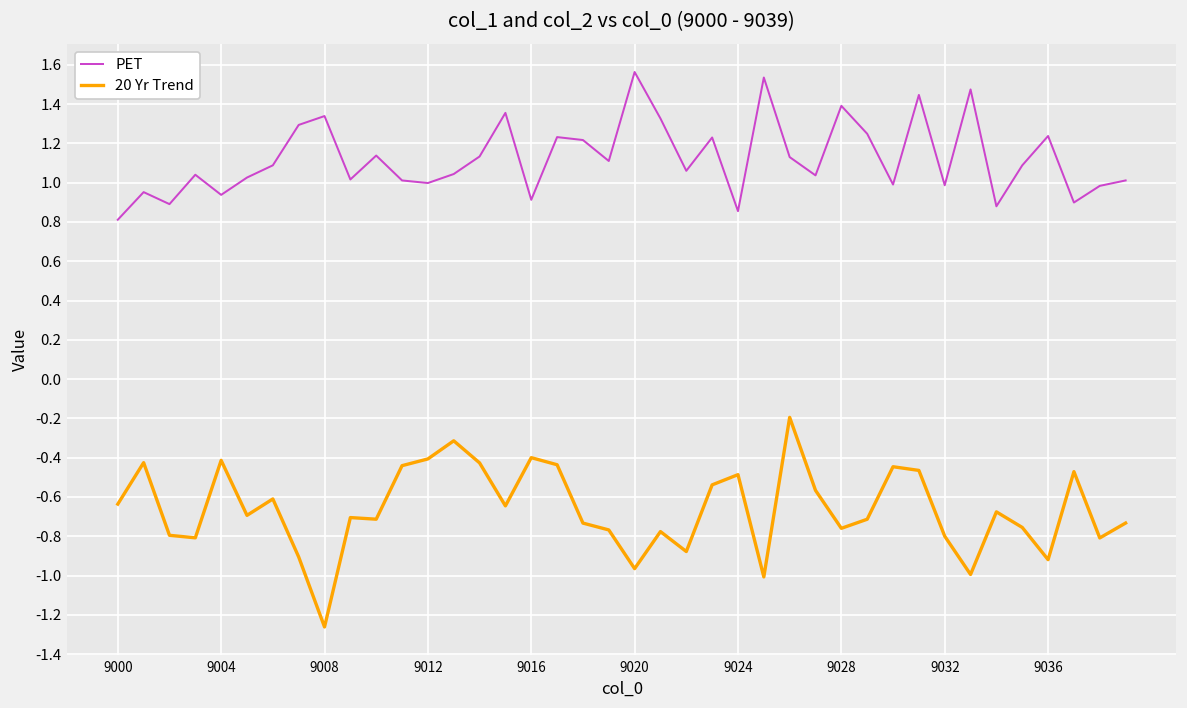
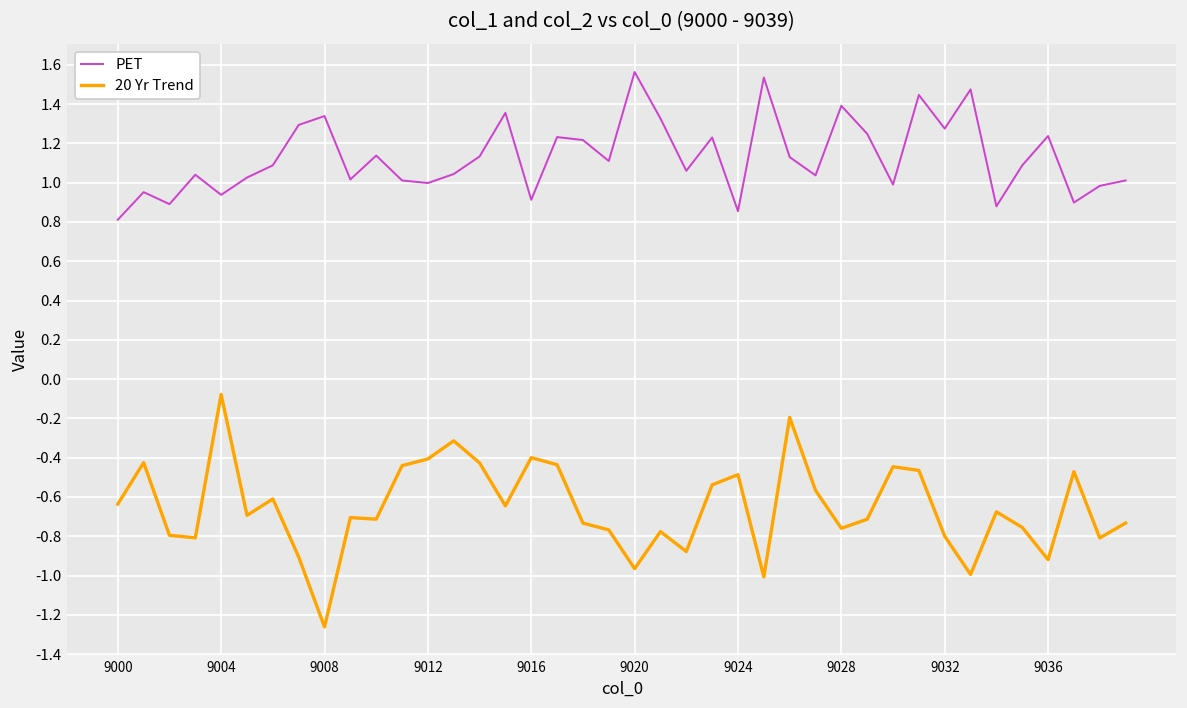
  {
    "PET": {
      "9000": 0.81,
      "9004": 0.94,
      "9008": 1.34,
      "9012": 1.00,
      "9016": 0.91,
      "9020": 1.56,
      "9024": 0.85,
      "9028": 1.39,
-     "9032": 0.99,
+     "9032": 1.27,
      "9036": 1.24
    },
    "20 Yr Trend": {
      "9000": -0.64,
-     "9004": -0.41,
+     "9004": -0.08,
      "9008": -1.26,
      "9012": -0.41,
      "9016": -0.40,
      "9020": -0.96,
      "9024": -0.49,
      "9028": -0.76,
      "9032": -0.80,
      "9036": -0.92
    }
  }
